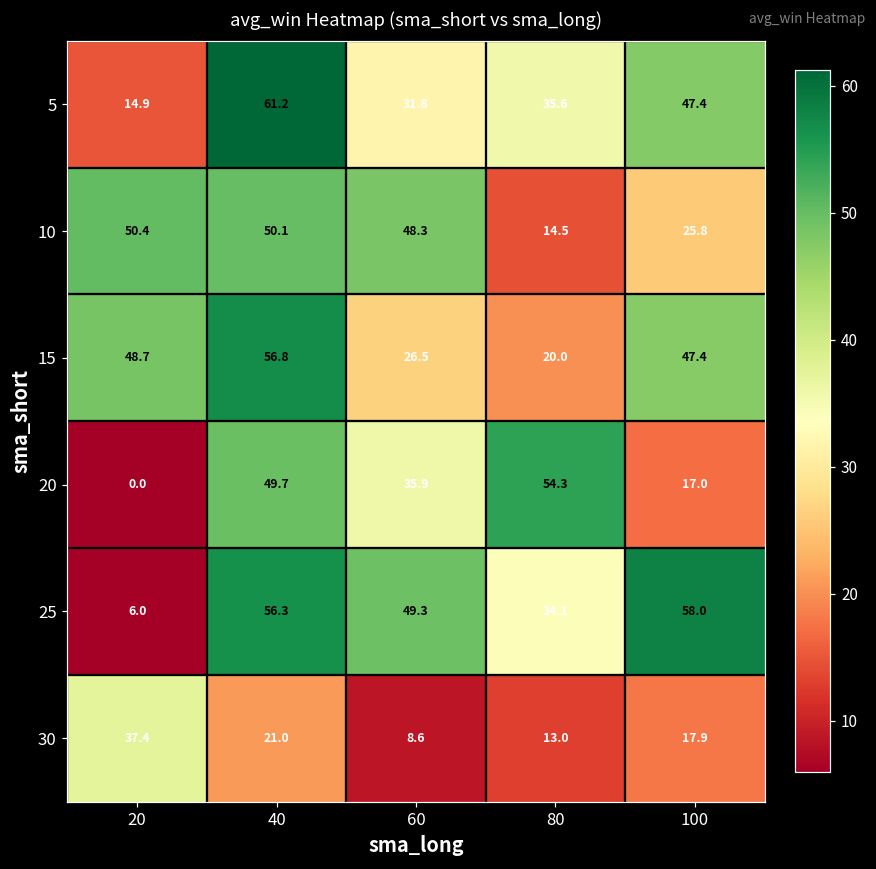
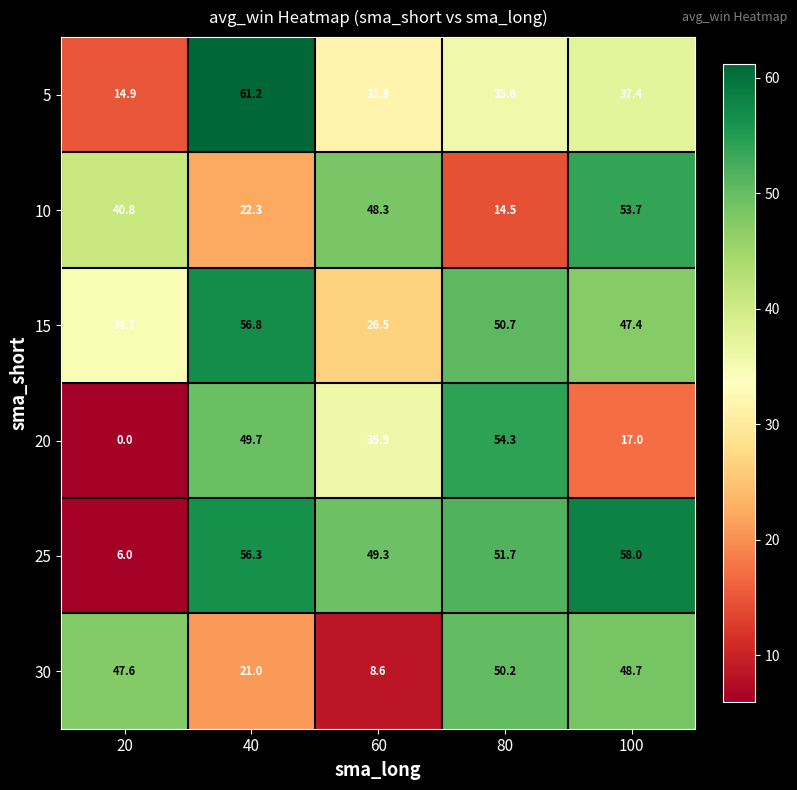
  {
    "5": {
      "20": 14.9,
      "40": 61.2,
      "60": 31.8,
      "80": 35.6,
-     "100": 47.4
+     "100": 37.4
    },
    "10": {
-     "20": 50.4,
-     "40": 50.1,
+     "20": 40.8,
+     "40": 22.3,
      "60": 48.3,
      "80": 14.5,
-     "100": 25.8
+     "100": 53.7
    },
    "15": {
-     "20": 48.7,
+     "20": 34.7,
      "40": 56.8,
      "60": 26.5,
-     "80": 20.0,
+     "80": 50.7,
      "100": 47.4
    },
    "20": {
      "20": 0.0,
      "40": 49.7,
      "60": 35.9,
      "80": 54.3,
      "100": 17.0
    },
    "25": {
      "20": 6.0,
      "40": 56.3,
      "60": 49.3,
-     "80": 34.1,
+     "80": 51.7,
      "100": 58.0
    },
    "30": {
-     "20": 37.4,
+     "20": 47.6,
      "40": 21.0,
      "60": 8.6,
-     "80": 13.0,
-     "100": 17.9
+     "80": 50.2,
+     "100": 48.7
    }
  }
